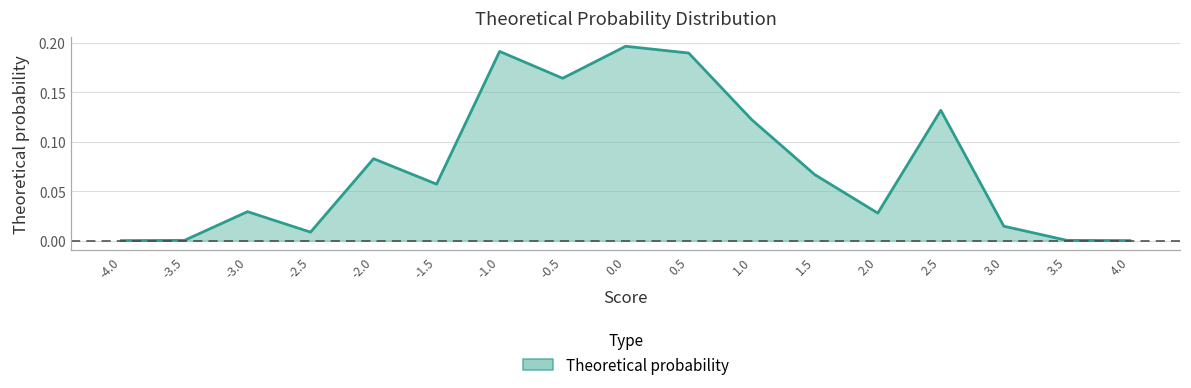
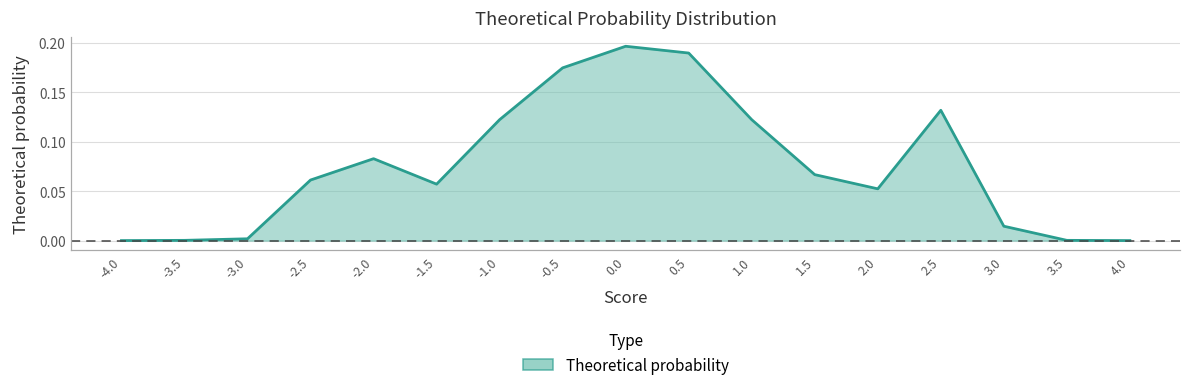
  {
    "-4.0": 0.00,
    "-3.5": 0.00,
-   "-3.0": 0.03,
-   "-2.5": 0.01,
+   "-3.0": 0.00,
+   "-2.5": 0.06,
    "-2.0": 0.08,
    "-1.5": 0.06,
-   "-1.0": 0.19,
-   "-0.5": 0.16,
+   "-1.0": 0.12,
+   "-0.5": 0.17,
    "0.0": 0.20,
    "0.5": 0.19,
    "1.0": 0.12,
    "1.5": 0.07,
-   "2.0": 0.03,
+   "2.0": 0.05,
    "2.5": 0.13,
    "3.0": 0.01,
    "3.5": 0.00,
    "4.0": 0.00
  }
